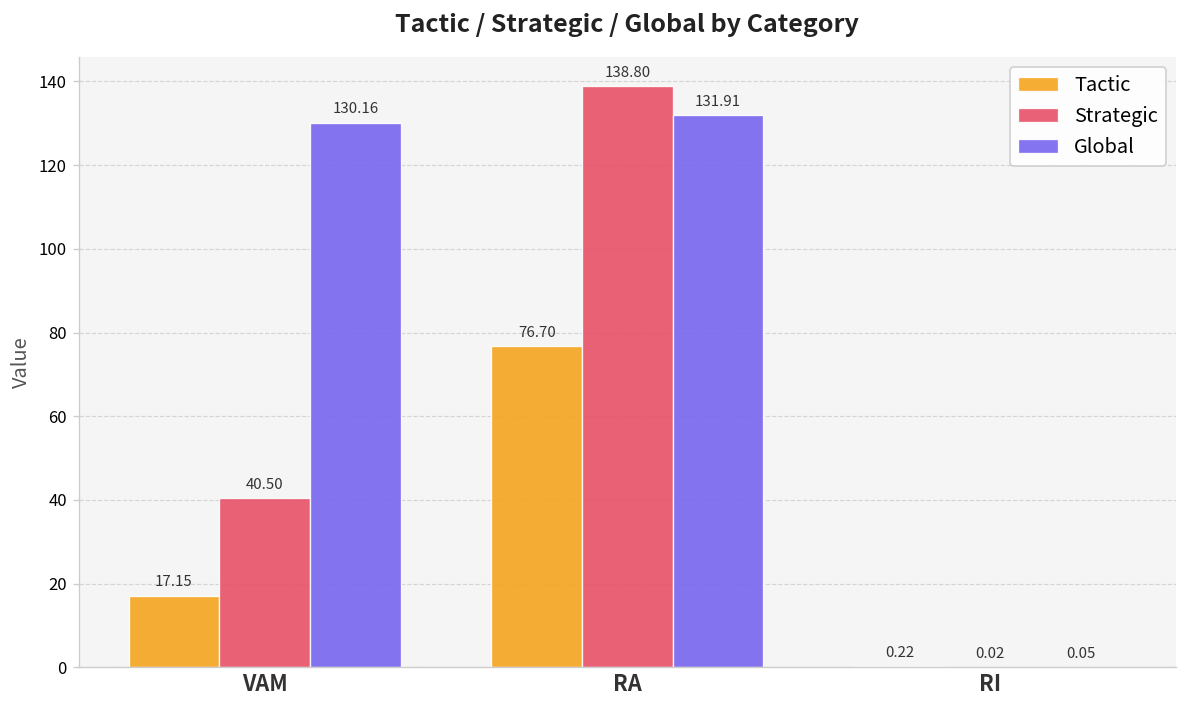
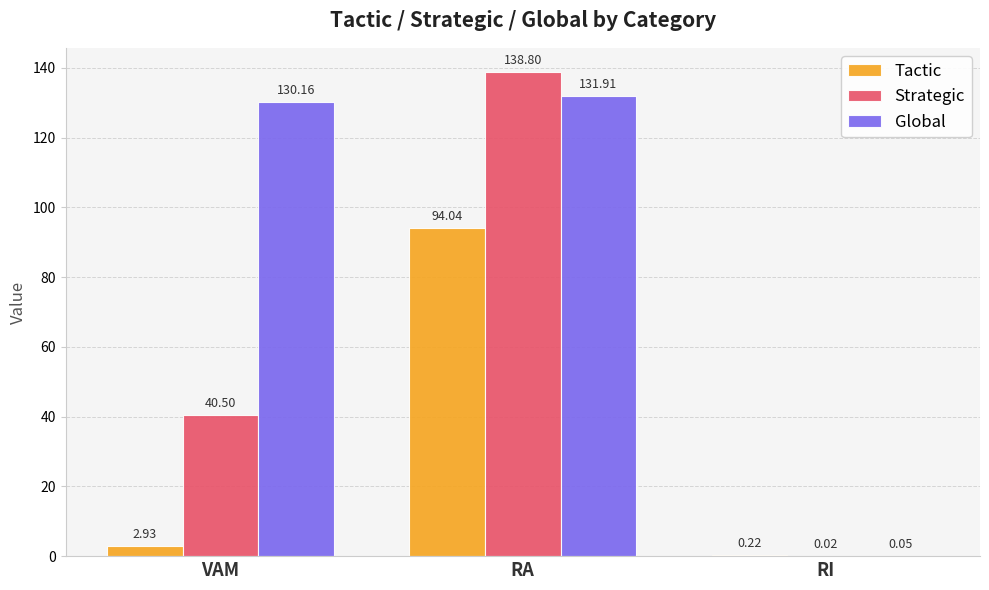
  {
    "Tactic": {
-     "VAM": 17.15,
-     "RA": 76.70,
+     "VAM": 2.93,
+     "RA": 94.04,
      "RI": 0.22
    },
    "Strategic": {
      "VAM": 40.50,
      "RA": 138.80,
      "RI": 0.02
    },
    "Global": {
      "VAM": 130.16,
      "RA": 131.91,
      "RI": 0.05
    }
  }
